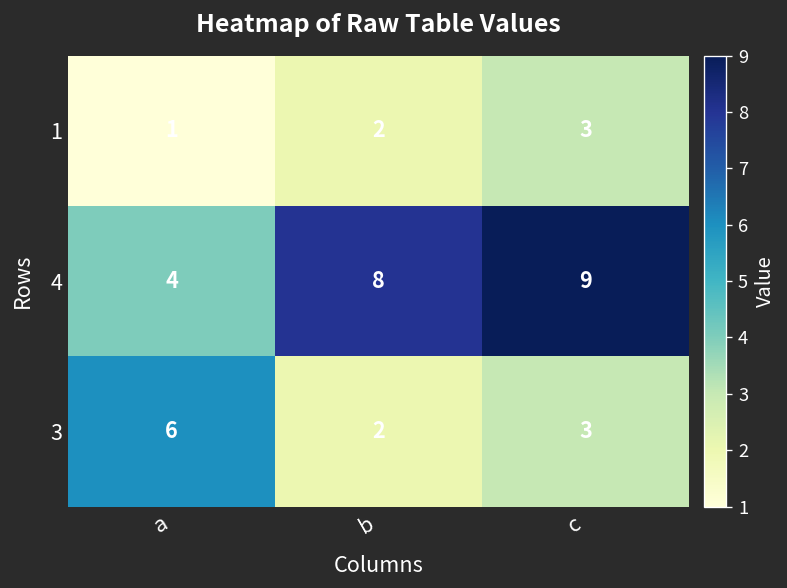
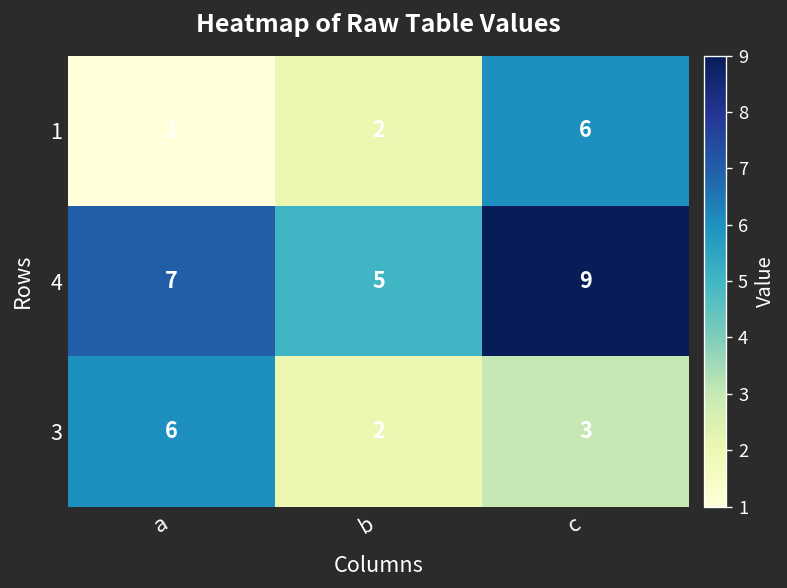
  {
    "1": {
      "b": 2,
-     "c": 3
+     "c": 6
    },
    "4": {
-     "a": 4,
-     "b": 8,
+     "a": 7,
+     "b": 5,
      "c": 9
    },
    "3": {
      "a": 6,
      "b": 2,
      "c": 3
    }
  }
